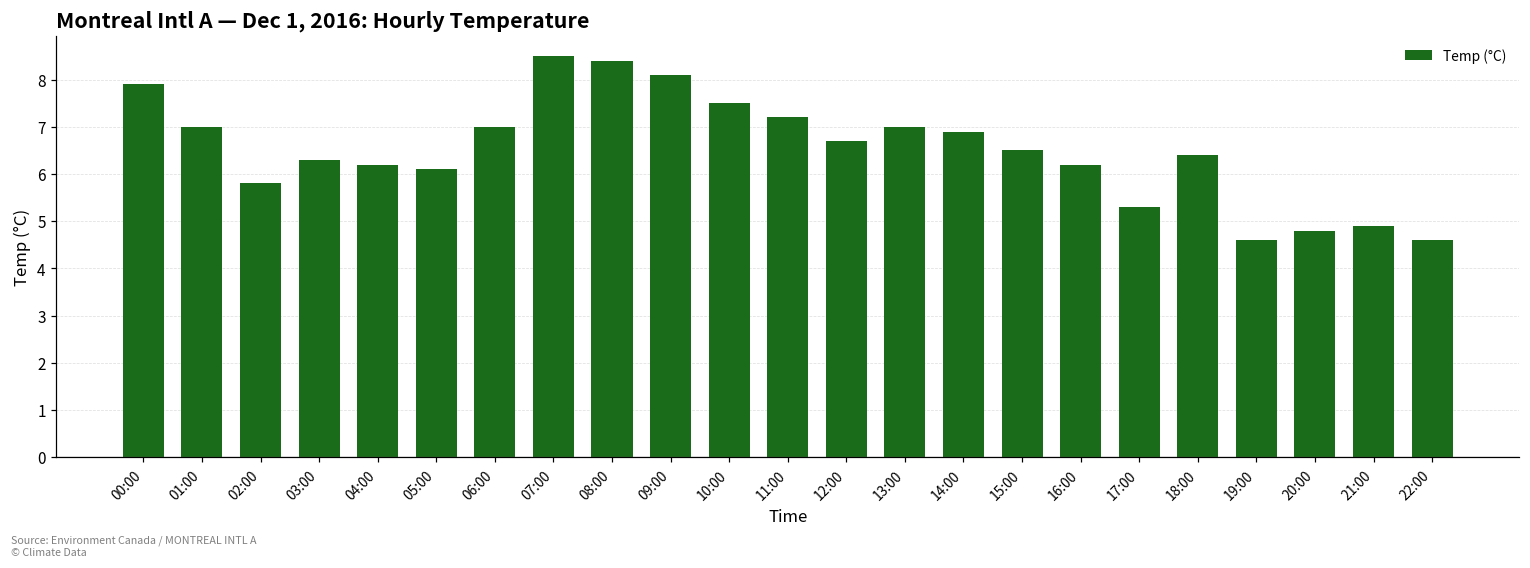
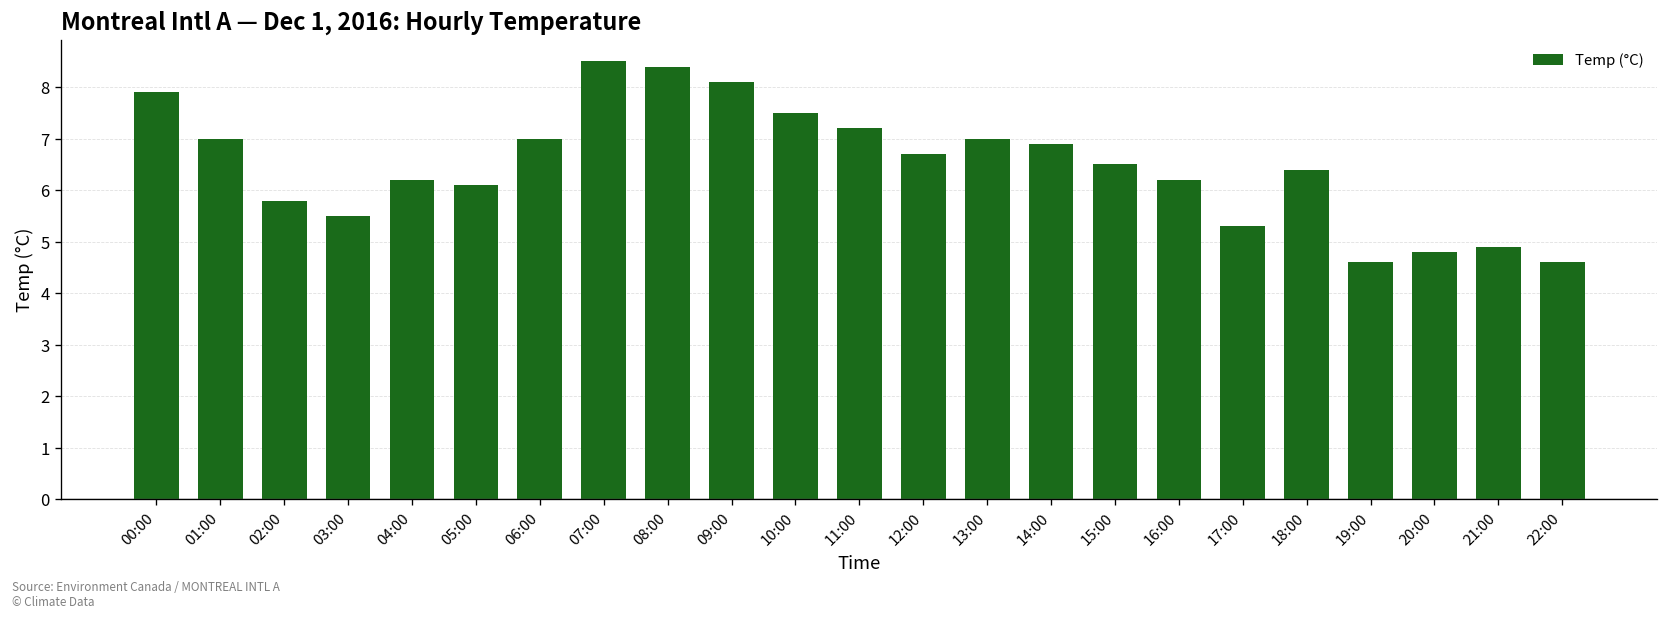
  {
    "00:00": 7.9,
    "01:00": 7.0,
    "02:00": 5.8,
-   "03:00": 6.3,
+   "03:00": 5.5,
    "04:00": 6.2,
    "05:00": 6.1,
    "06:00": 7.0,
    "07:00": 8.5,
    "08:00": 8.4,
    "09:00": 8.1,
    "10:00": 7.5,
    "11:00": 7.2,
    "12:00": 6.7,
    "13:00": 7.0,
    "14:00": 6.9,
    "15:00": 6.5,
    "16:00": 6.2,
    "17:00": 5.3,
    "18:00": 6.4,
    "19:00": 4.6,
    "20:00": 4.8,
    "21:00": 4.9,
    "22:00": 4.6
  }
